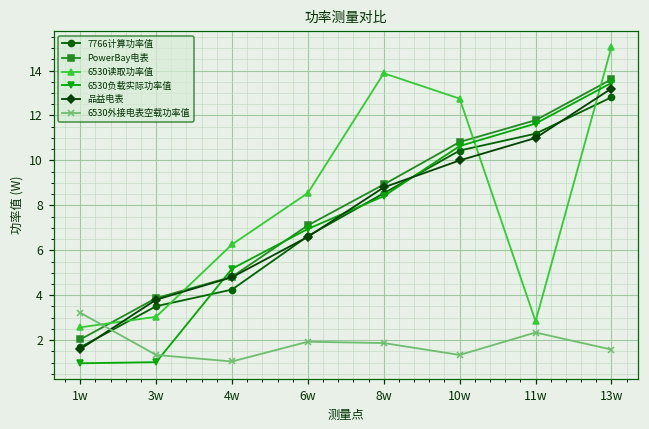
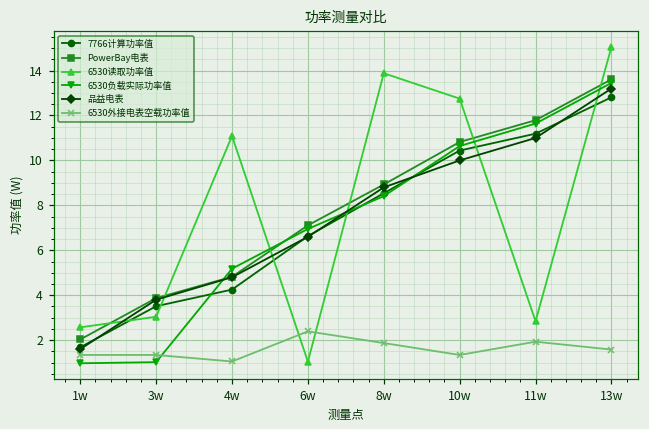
  {
    "6530读取功率值": {
      "1w": 2.6,
      "3w": 3.0,
-     "4w": 6.3,
-     "6w": 8.6,
+     "4w": 11.1,
+     "6w": 1.0,
      "8w": 13.9,
      "10w": 12.8,
      "11w": 2.8,
      "13w": 15.1
    },
    "6530外接电表空载功率值": {
-     "1w": 3.2,
+     "1w": 1.3,
      "3w": 1.3,
      "4w": 1.1,
-     "6w": 1.9,
+     "6w": 2.4,
      "8w": 1.9,
      "10w": 1.3,
-     "11w": 2.3,
+     "11w": 1.9,
      "13w": 1.6
    }
  }
